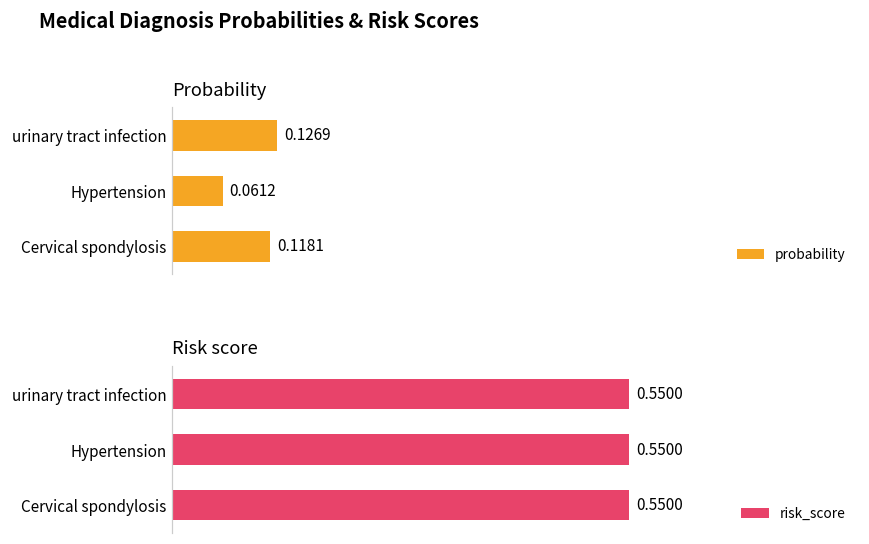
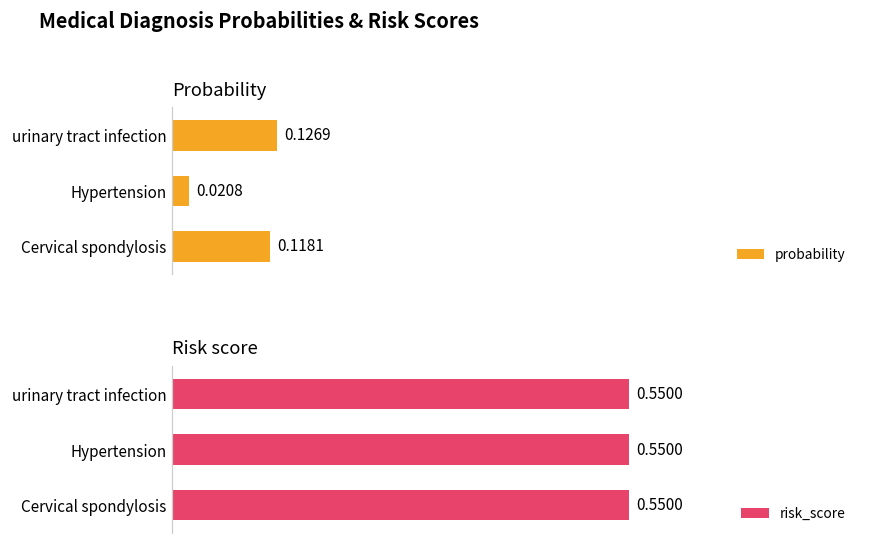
  {
    "Probability": {
      "urinary tract infection": 0.1269,
-     "Hypertension": 0.0612,
+     "Hypertension": 0.0208,
      "Cervical spondylosis": 0.1181
    },
    "Risk score": {
      "urinary tract infection": 0.5500,
      "Hypertension": 0.5500,
      "Cervical spondylosis": 0.5500
    }
  }
